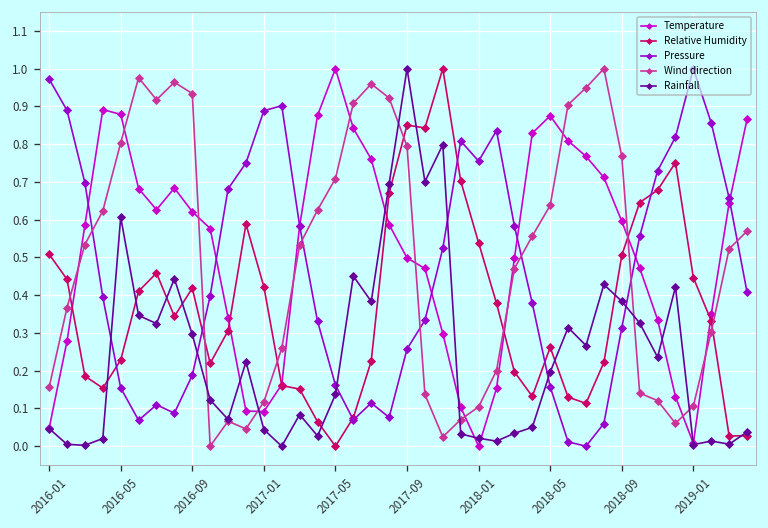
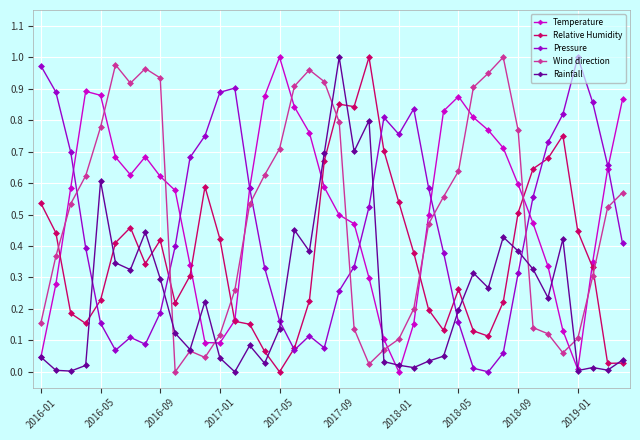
  {
    "Relative Humidity": {
-     "2016-01": 0.51,
+     "2016-01": 0.54,
      "2016-05": 0.23,
      "2016-09": 0.42,
      "2017-01": 0.42,
      "2017-05": 0.00,
      "2017-09": 0.85,
      "2018-01": 0.54,
      "2018-05": 0.26,
      "2018-09": 0.51,
      "2019-01": 0.45
    },
    "Wind direction": {
      "2016-01": 0.16,
-     "2016-05": 0.80,
+     "2016-05": 0.78,
      "2016-09": 0.93,
      "2017-01": 0.12,
      "2017-05": 0.71,
      "2017-09": 0.79,
      "2018-01": 0.10,
      "2018-05": 0.64,
      "2018-09": 0.77,
      "2019-01": 0.11
    },
    "Rainfall": {
      "2016-05": 0.61,
      "2016-09": 0.30,
      "2017-01": 0.04,
      "2017-05": 0.14,
      "2017-09": 1.00,
      "2018-01": 0.02,
      "2018-05": 0.20,
      "2018-09": 0.38
    }
  }
